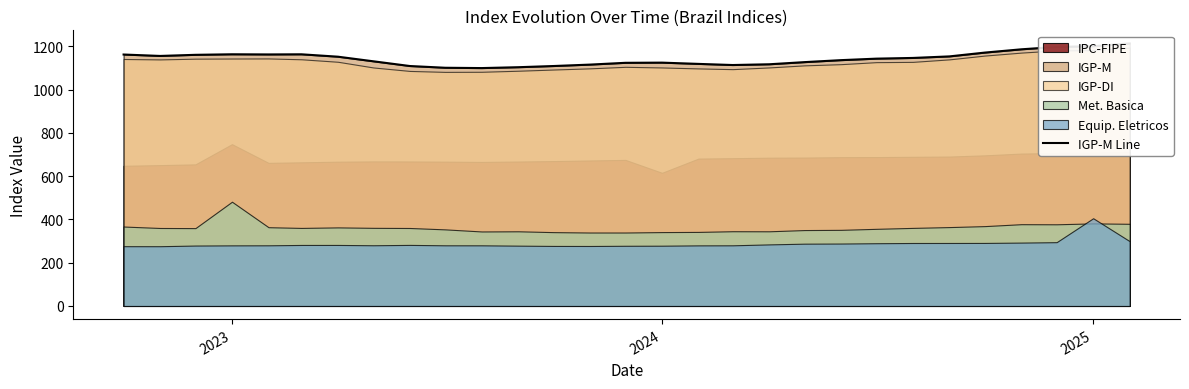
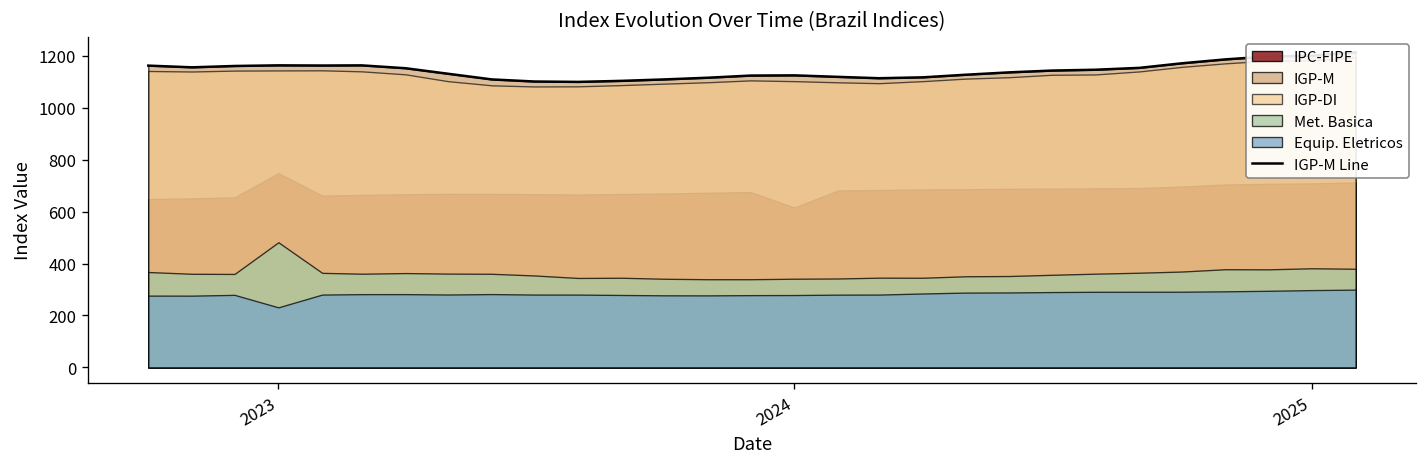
  {
    "IPC-FIPE": {
      "2023": 750,
      "2024": 620
    },
    "Met. Basica": {
      "2023": 480,
      "2024": 340,
      "2025": 380
    },
    "Equip. Eletricos": {
-     "2023": 280,
+     "2023": 230,
      "2024": 280,
-     "2025": 410
+     "2025": 300
    }
  }
